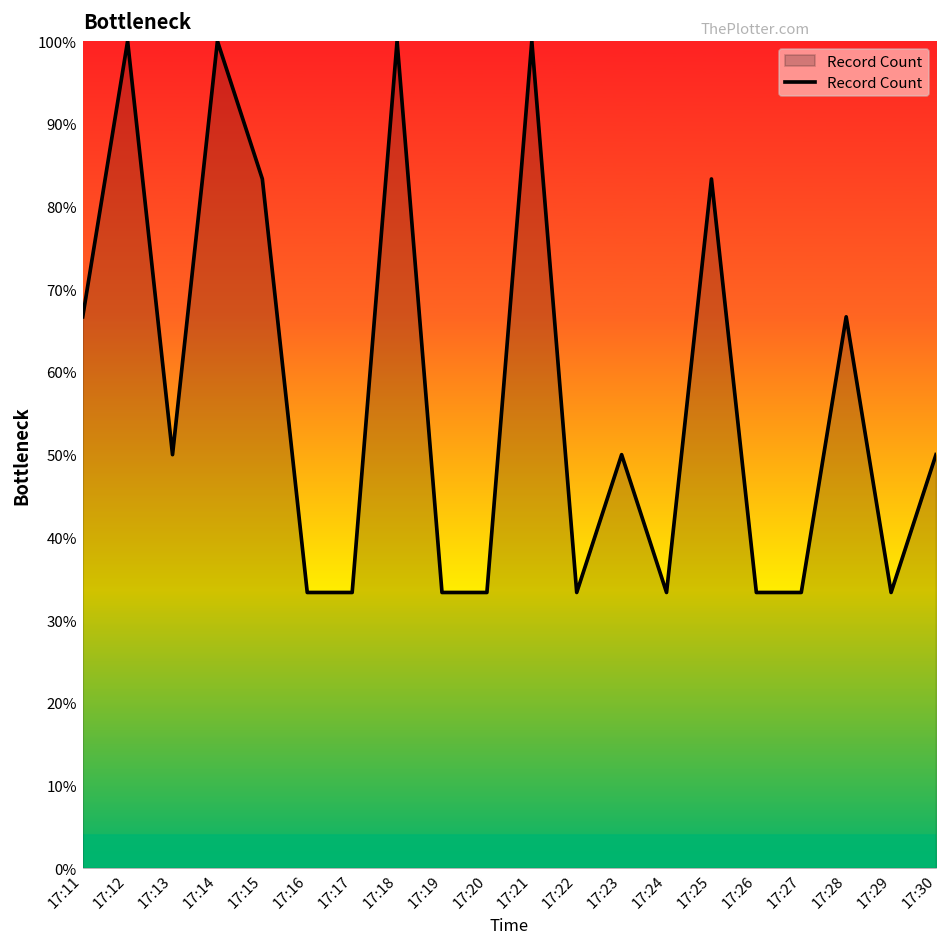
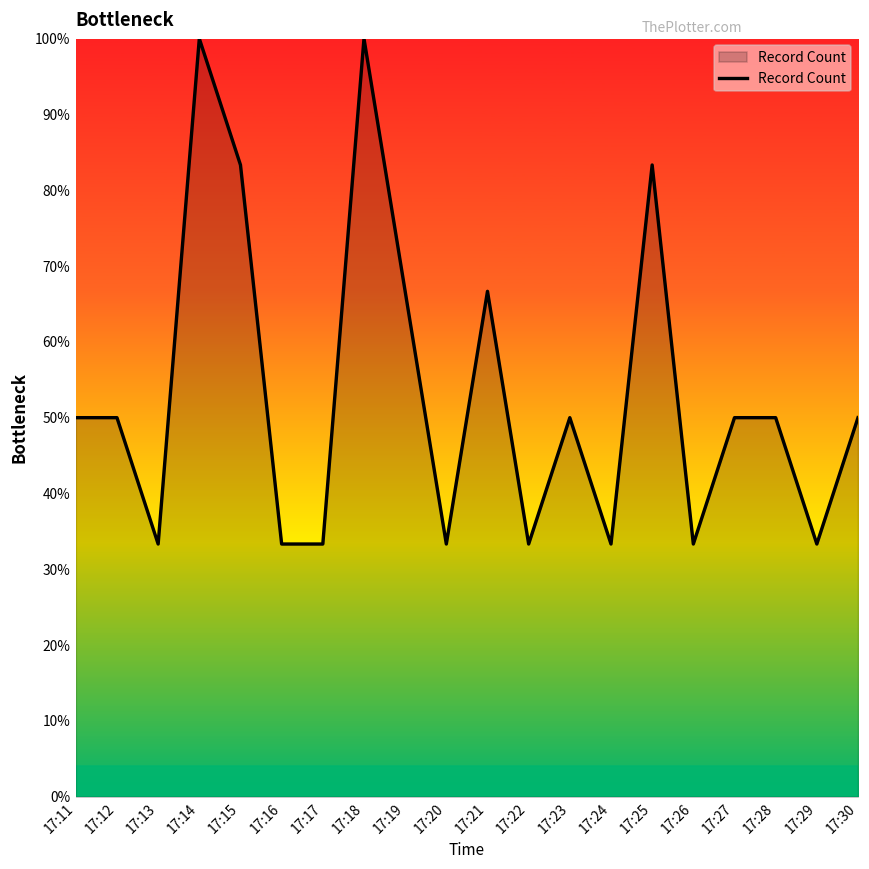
  {
-   "17:11": "67%",
-   "17:12": "100%",
-   "17:13": "50%",
+   "17:11": "50%",
+   "17:12": "50%",
+   "17:13": "33%",
    "17:14": "100%",
    "17:15": "83%",
    "17:16": "33%",
    "17:17": "33%",
    "17:18": "100%",
-   "17:19": "33%",
+   "17:19": "67%",
    "17:20": "33%",
-   "17:21": "100%",
+   "17:21": "67%",
    "17:22": "33%",
    "17:23": "50%",
    "17:24": "33%",
    "17:25": "83%",
    "17:26": "33%",
-   "17:27": "33%",
-   "17:28": "67%",
+   "17:27": "50%",
+   "17:28": "50%",
    "17:29": "33%",
    "17:30": "50%"
  }
